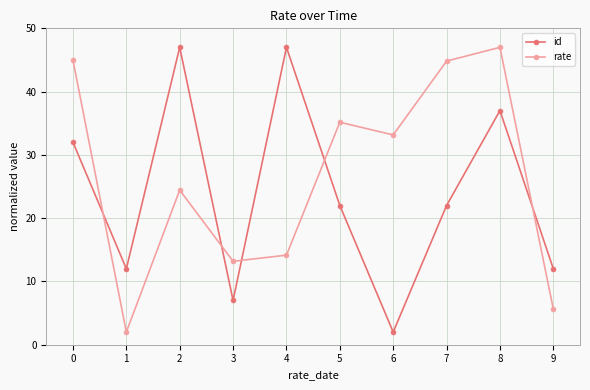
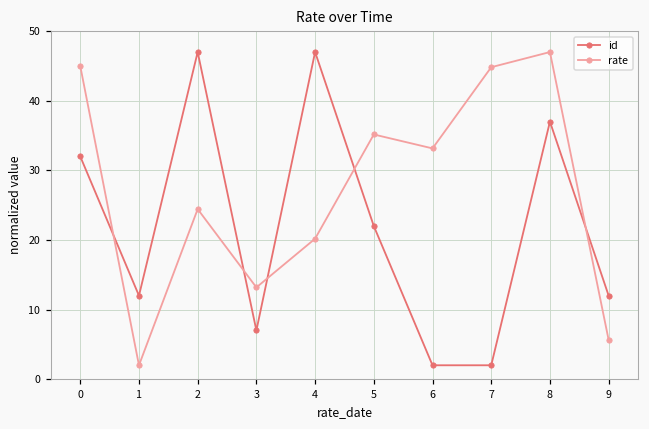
  {
    "id": {
      "0": 32,
      "1": 12,
      "2": 47,
      "3": 7,
      "4": 47,
      "5": 22,
      "6": 2,
-     "7": 22,
+     "7": 2,
      "8": 37,
      "9": 12
    },
    "rate": {
      "0": 45,
      "1": 2,
      "2": 24,
      "3": 13,
-     "4": 14,
+     "4": 20,
      "5": 35,
      "6": 33,
      "7": 45,
      "8": 47,
      "9": 6
    }
  }
